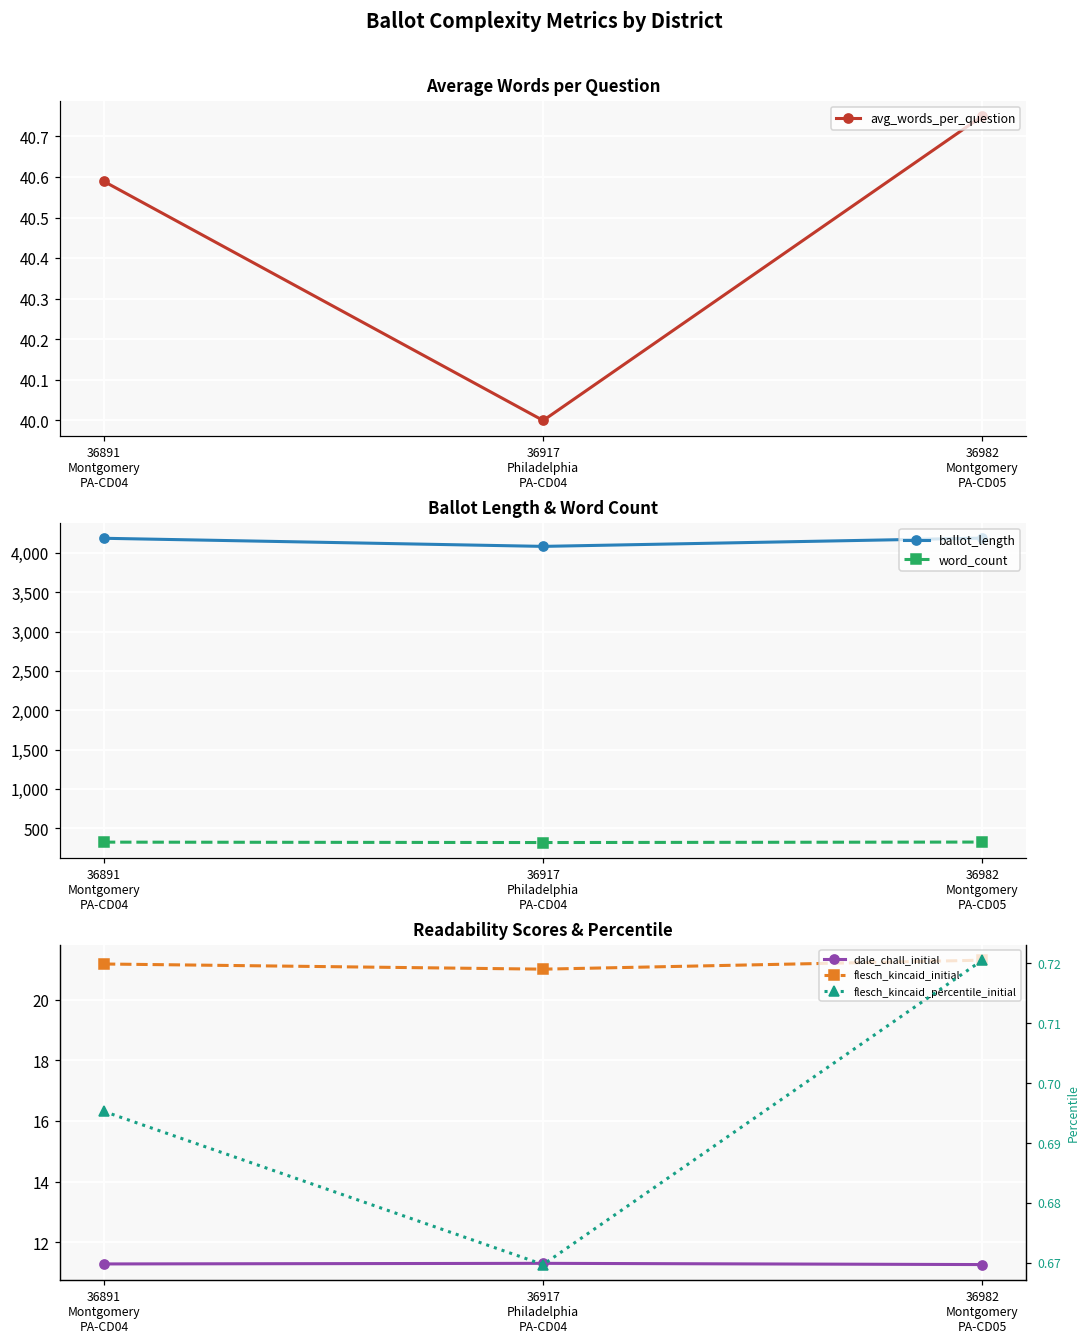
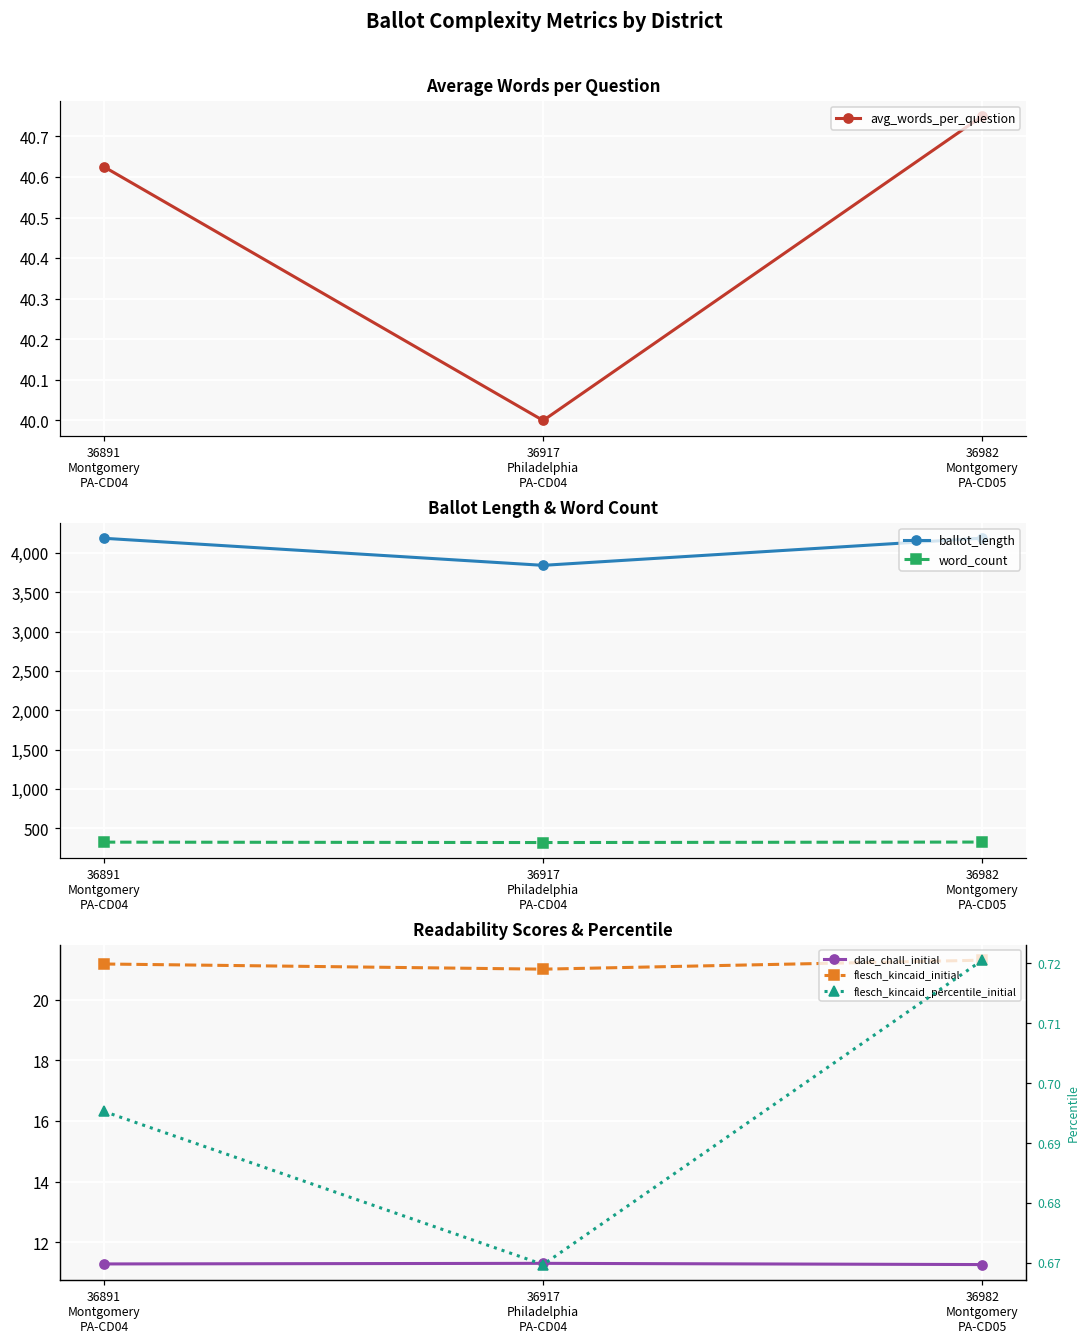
  {
    "Average Words per Question": {
-     "36891 Montgomery PA-CD04": "40.59",
+     "36891 Montgomery PA-CD04": "40.63",
      "36917 Philadelphia PA-CD04": "40.00"
    },
    "Ballot Length & Word Count": {
      "ballot_length": {
        "36891 Montgomery PA-CD04": "4,200",
-       "36917 Philadelphia PA-CD04": "4,100"
+       "36917 Philadelphia PA-CD04": "3,800"
      },
      "word_count": {
        "36891 Montgomery PA-CD04": "300",
        "36917 Philadelphia PA-CD04": "300",
        "36982 Montgomery PA-CD05": "300"
      }
    }
  }
